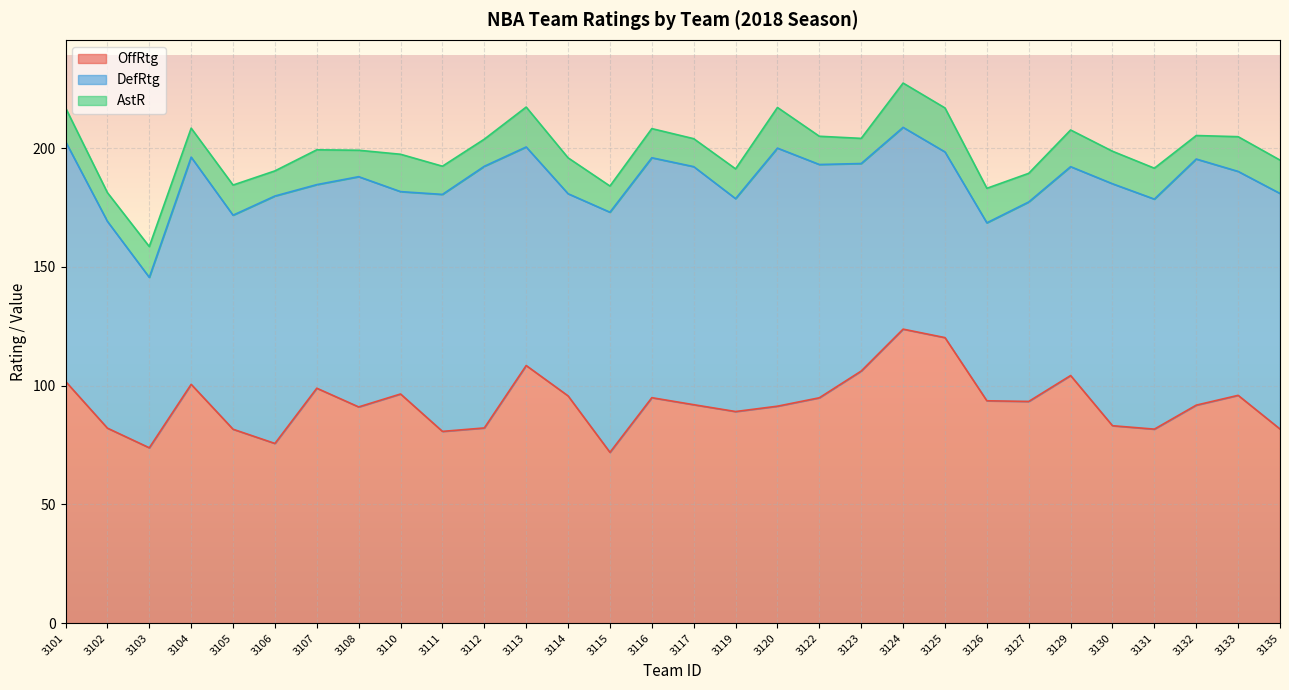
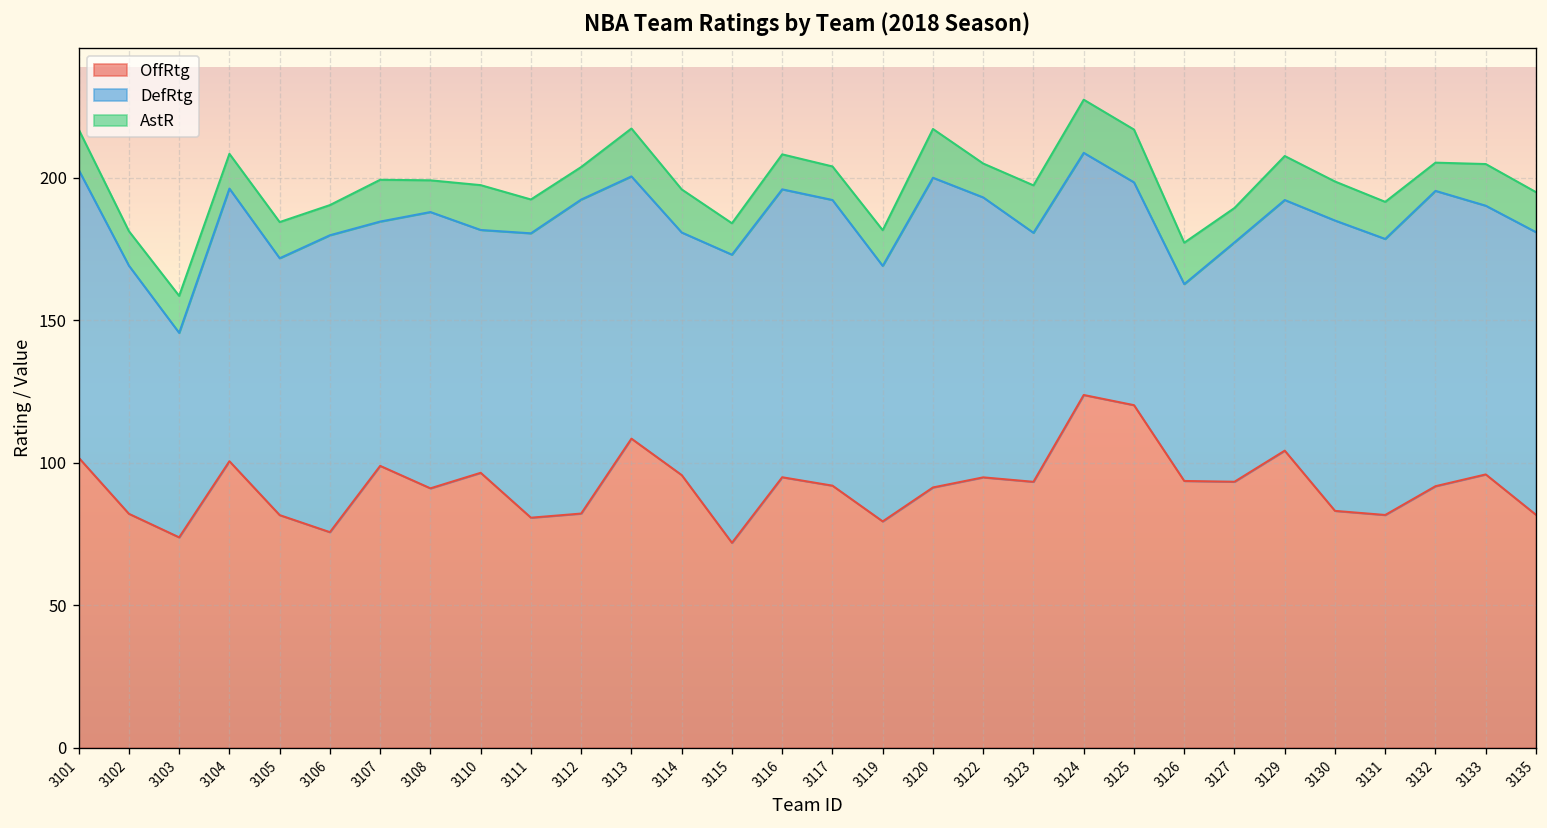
  {
    "OffRtg": {
      "3101": 102,
      "3102": 82,
      "3103": 74,
      "3104": 101,
      "3105": 82,
      "3106": 76,
      "3107": 99,
      "3108": 91,
      "3110": 96,
      "3111": 81,
      "3112": 82,
      "3113": 108,
      "3114": 96,
      "3115": 72,
      "3116": 95,
      "3117": 92,
-     "3119": 89,
+     "3119": 79,
      "3120": 91,
      "3122": 95,
-     "3123": 106,
+     "3123": 93,
      "3124": 124,
      "3125": 120,
      "3126": 94,
      "3127": 93,
      "3129": 104,
      "3130": 83,
      "3131": 82,
      "3132": 92,
      "3133": 96,
      "3135": 82
    },
    "DefRtg": {
      "3101": 101,
      "3102": 87,
      "3103": 72,
      "3104": 96,
      "3105": 90,
      "3106": 104,
      "3107": 86,
      "3108": 97,
      "3110": 85,
      "3111": 100,
      "3112": 110,
      "3113": 92,
      "3114": 85,
      "3115": 101,
      "3116": 101,
      "3117": 100,
      "3119": 90,
      "3120": 109,
      "3122": 98,
      "3123": 87,
      "3124": 85,
      "3125": 78,
-     "3126": 75,
+     "3126": 69,
      "3127": 84,
      "3129": 88,
      "3130": 102,
      "3131": 97,
      "3132": 104,
      "3133": 94,
      "3135": 99
    },
    "AstR": {
      "3101": 14,
      "3102": 12,
      "3103": 13,
      "3104": 12,
      "3105": 13,
      "3106": 11,
      "3107": 15,
      "3108": 11,
      "3110": 16,
      "3111": 12,
      "3112": 11,
      "3113": 17,
      "3114": 15,
      "3115": 11,
      "3116": 12,
      "3117": 12,
      "3119": 13,
      "3120": 17,
      "3122": 12,
-     "3123": 11,
+     "3123": 17,
      "3124": 19,
      "3125": 19,
      "3126": 15,
      "3127": 12,
      "3129": 15,
      "3130": 14,
      "3131": 13,
      "3132": 10,
      "3133": 15,
      "3135": 14
    }
  }
